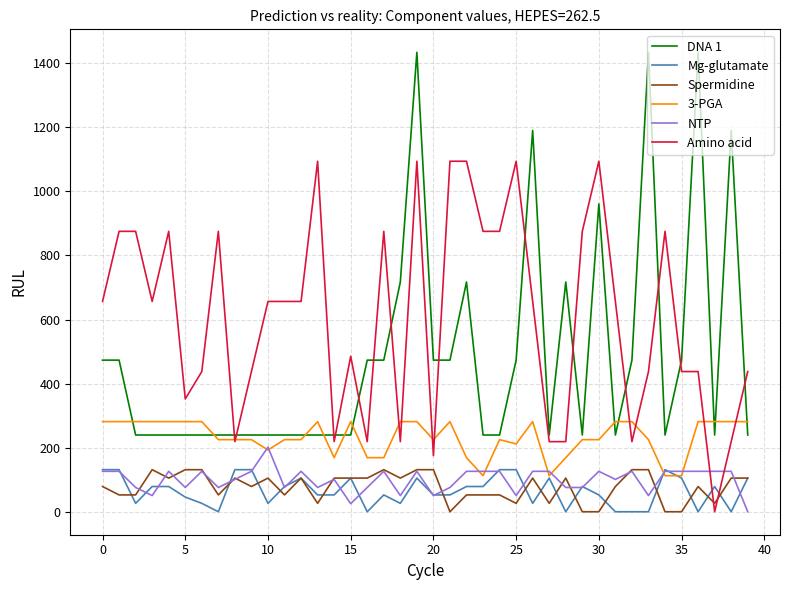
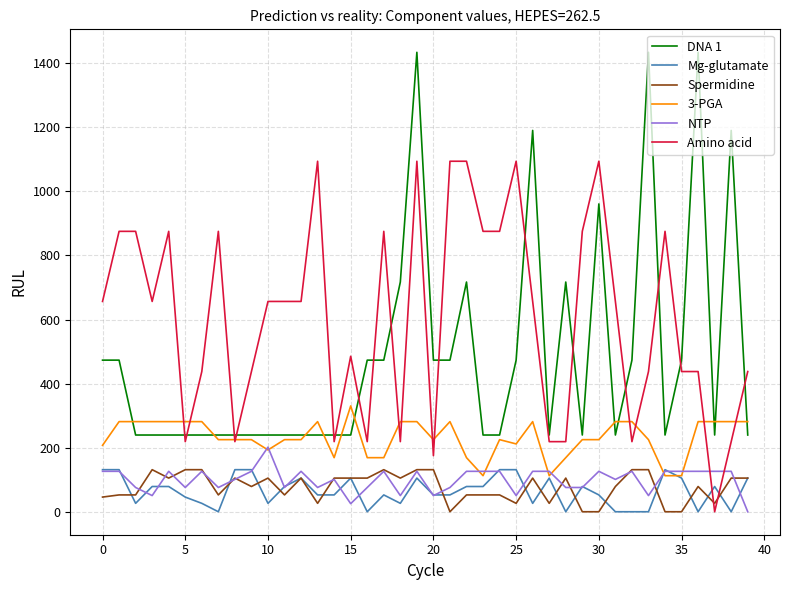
  {
    "DNA 1": {
      "0": 470,
      "5": 240,
      "10": 240,
      "15": 240,
      "20": 470,
      "25": 470,
      "30": 960,
      "35": 470
    },
    "Mg-glutamate": {
      "5": 50,
      "10": 30,
      "25": 130,
      "30": 50
    },
    "Spermidine": {
-     "0": 80,
+     "0": 50,
      "5": 130,
      "10": 110,
      "20": 130,
      "25": 30,
      "30": 0,
      "35": 0
    },
    "3-PGA": {
-     "0": 280,
+     "0": 210,
      "5": 280,
      "10": 190,
-     "15": 280,
+     "15": 330,
      "20": 230,
      "25": 210,
      "30": 230
    },
    "NTP": {
      "5": 80,
      "10": 200,
      "15": 30,
      "25": 50,
      "30": 130,
      "35": 130
    },
    "Amino acid": {
      "0": 660,
-     "5": 350,
+     "5": 220,
      "10": 660,
      "15": 490,
      "20": 180,
      "25": 1090,
      "30": 1090,
      "35": 440
    }
  }
